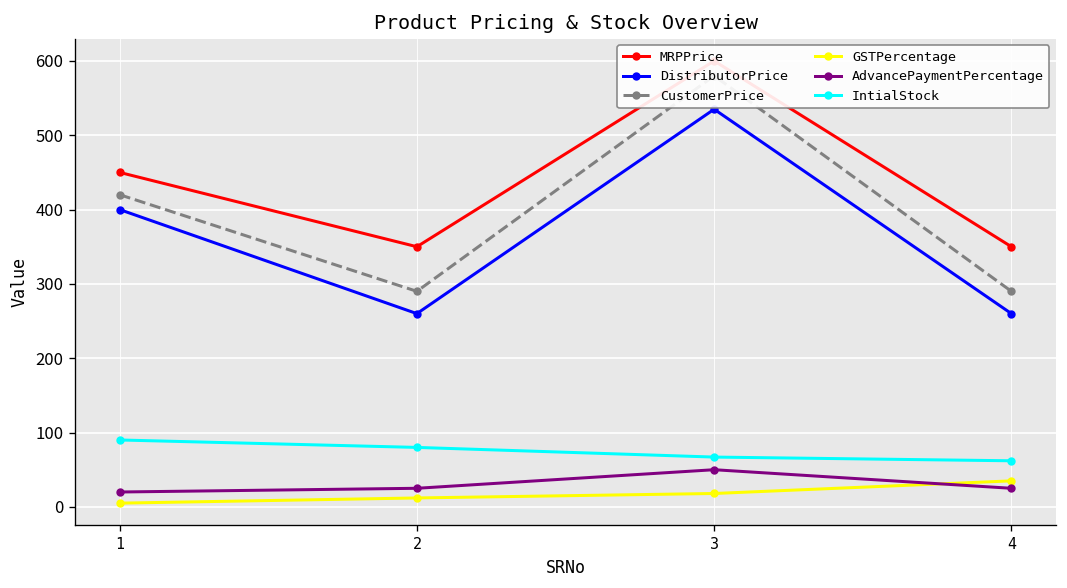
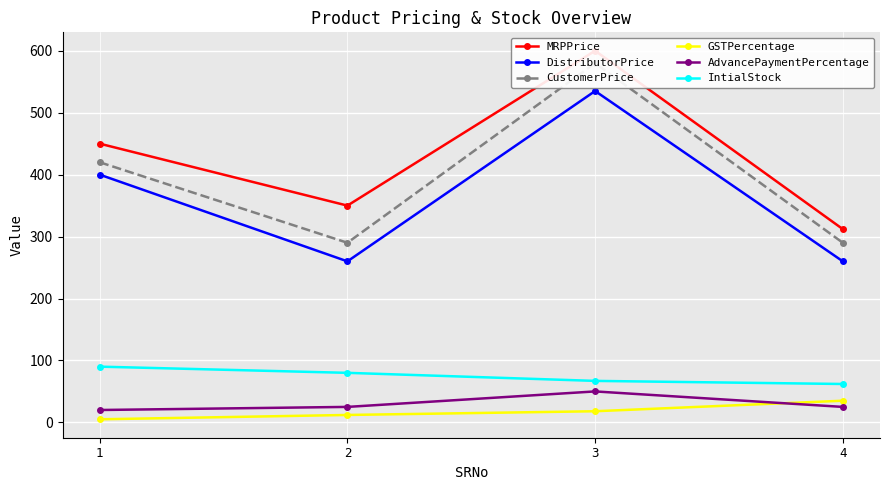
  {
    "MRPPrice": {
      "1": 450,
      "2": 350,
-     "4": 350
+     "4": 310
    },
    "DistributorPrice": {
      "1": 400,
      "2": 260,
      "3": 540,
      "4": 260
    },
    "CustomerPrice": {
      "1": 420,
      "2": 290,
      "4": 290
    },
    "GSTPercentage": {
      "1": 10,
      "2": 10,
      "3": 20,
      "4": 40
    },
    "AdvancePaymentPercentage": {
      "1": 20,
      "2": 30,
      "3": 50,
      "4": 30
    },
    "IntialStock": {
      "1": 90,
      "2": 80,
      "3": 70,
      "4": 60
    }
  }
